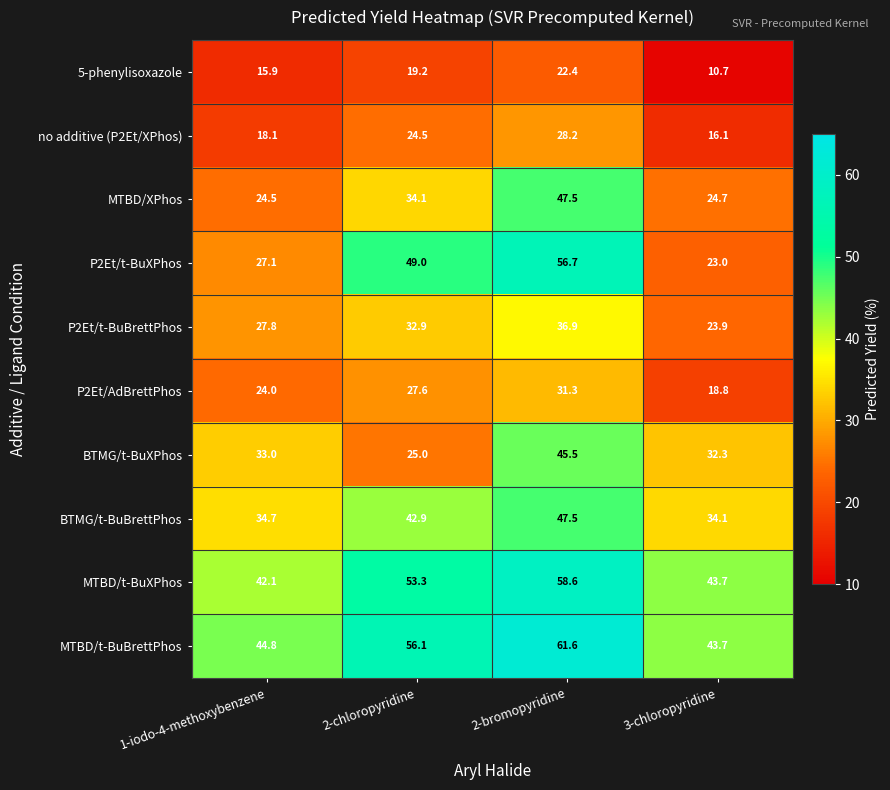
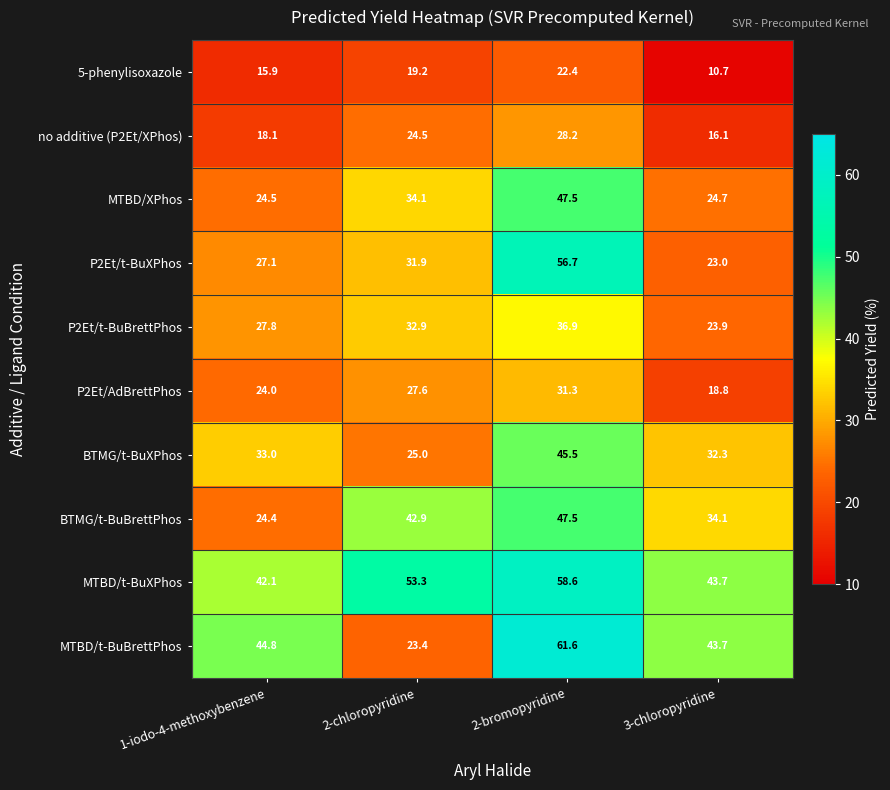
  {
    "5-phenylisoxazole": {
      "1-iodo-4-methoxybenzene": 15.9,
      "2-chloropyridine": 19.2,
      "2-bromopyridine": 22.4,
      "3-chloropyridine": 10.7
    },
    "no additive (P2Et/XPhos)": {
      "1-iodo-4-methoxybenzene": 18.1,
      "2-chloropyridine": 24.5,
      "2-bromopyridine": 28.2,
      "3-chloropyridine": 16.1
    },
    "MTBD/XPhos": {
      "1-iodo-4-methoxybenzene": 24.5,
      "2-chloropyridine": 34.1,
      "2-bromopyridine": 47.5,
      "3-chloropyridine": 24.7
    },
    "P2Et/t-BuXPhos": {
      "1-iodo-4-methoxybenzene": 27.1,
-     "2-chloropyridine": 49.0,
+     "2-chloropyridine": 31.9,
      "2-bromopyridine": 56.7,
      "3-chloropyridine": 23.0
    },
    "P2Et/t-BuBrettPhos": {
      "1-iodo-4-methoxybenzene": 27.8,
      "2-chloropyridine": 32.9,
      "2-bromopyridine": 36.9,
      "3-chloropyridine": 23.9
    },
    "P2Et/AdBrettPhos": {
      "1-iodo-4-methoxybenzene": 24.0,
      "2-chloropyridine": 27.6,
      "2-bromopyridine": 31.3,
      "3-chloropyridine": 18.8
    },
    "BTMG/t-BuXPhos": {
      "1-iodo-4-methoxybenzene": 33.0,
      "2-chloropyridine": 25.0,
      "2-bromopyridine": 45.5,
      "3-chloropyridine": 32.3
    },
    "BTMG/t-BuBrettPhos": {
-     "1-iodo-4-methoxybenzene": 34.7,
+     "1-iodo-4-methoxybenzene": 24.4,
      "2-chloropyridine": 42.9,
      "2-bromopyridine": 47.5,
      "3-chloropyridine": 34.1
    },
    "MTBD/t-BuXPhos": {
      "1-iodo-4-methoxybenzene": 42.1,
      "2-chloropyridine": 53.3,
      "2-bromopyridine": 58.6,
      "3-chloropyridine": 43.7
    },
    "MTBD/t-BuBrettPhos": {
      "1-iodo-4-methoxybenzene": 44.8,
-     "2-chloropyridine": 56.1,
+     "2-chloropyridine": 23.4,
      "2-bromopyridine": 61.6,
      "3-chloropyridine": 43.7
    }
  }
